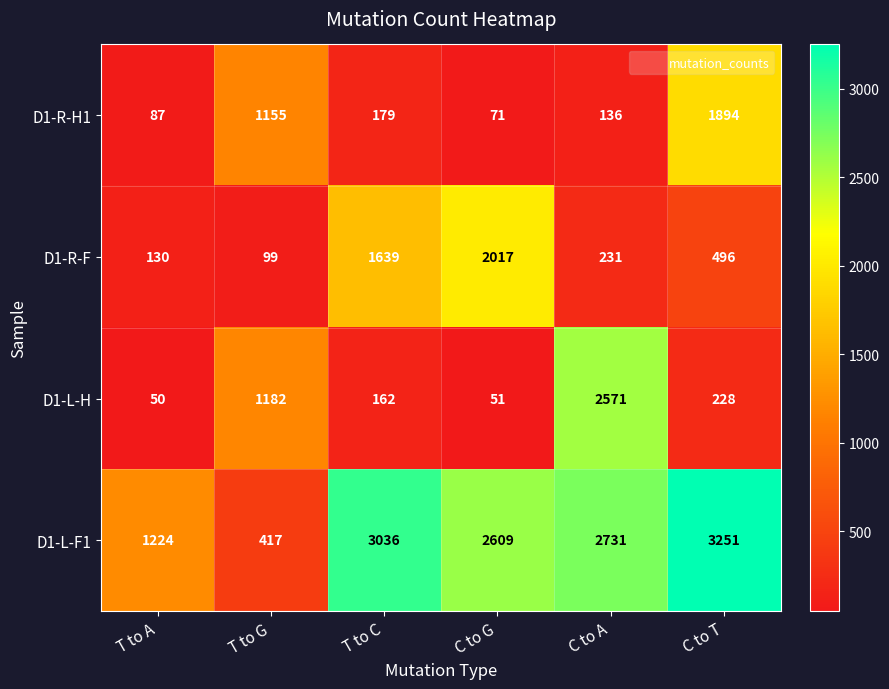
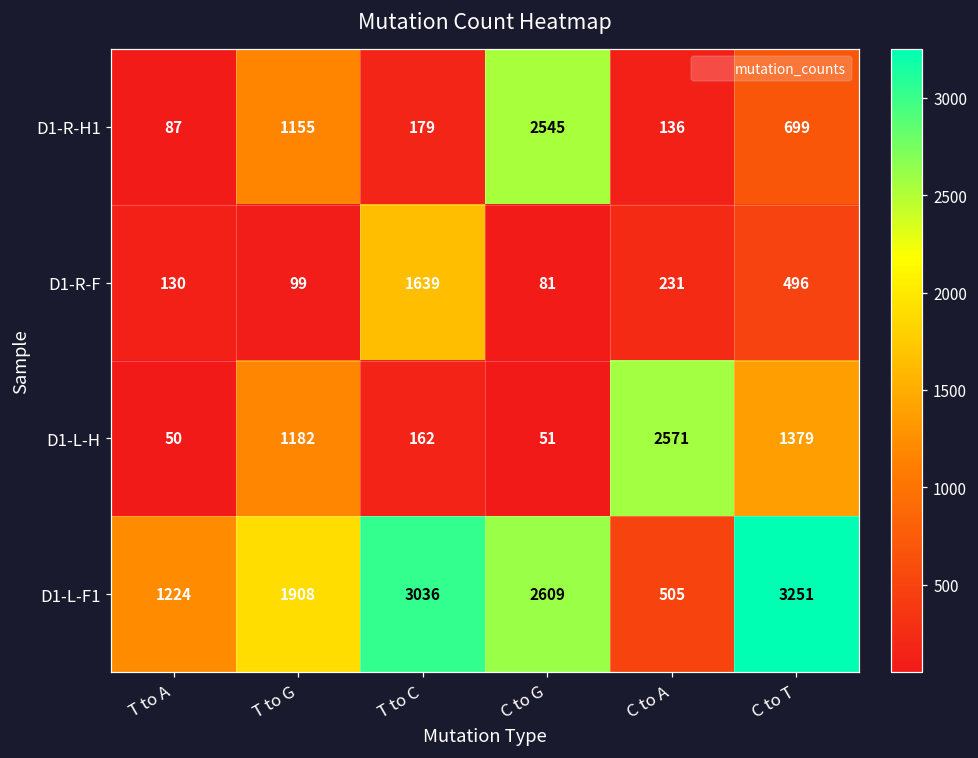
  {
    "D1-R-H1": {
      "T to A": 87,
      "T to G": 1155,
      "T to C": 179,
-     "C to G": 71,
+     "C to G": 2545,
      "C to A": 136,
-     "C to T": 1894
+     "C to T": 699
    },
    "D1-R-F": {
      "T to A": 130,
      "T to G": 99,
      "T to C": 1639,
-     "C to G": 2017,
+     "C to G": 81,
      "C to A": 231,
      "C to T": 496
    },
    "D1-L-H": {
      "T to A": 50,
      "T to G": 1182,
      "T to C": 162,
      "C to G": 51,
      "C to A": 2571,
-     "C to T": 228
+     "C to T": 1379
    },
    "D1-L-F1": {
      "T to A": 1224,
-     "T to G": 417,
+     "T to G": 1908,
      "T to C": 3036,
      "C to G": 2609,
-     "C to A": 2731,
+     "C to A": 505,
      "C to T": 3251
    }
  }
